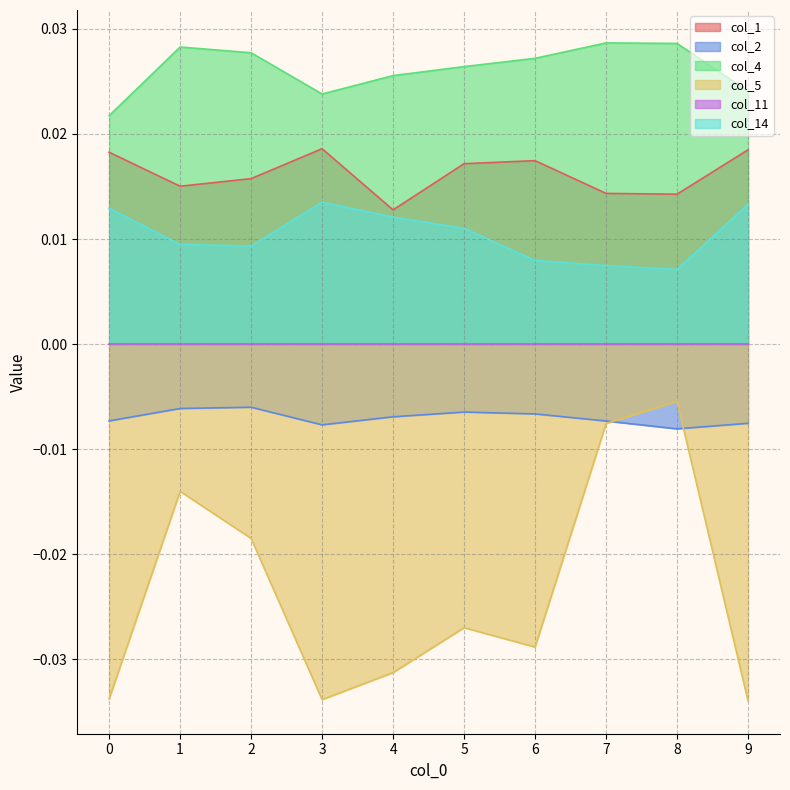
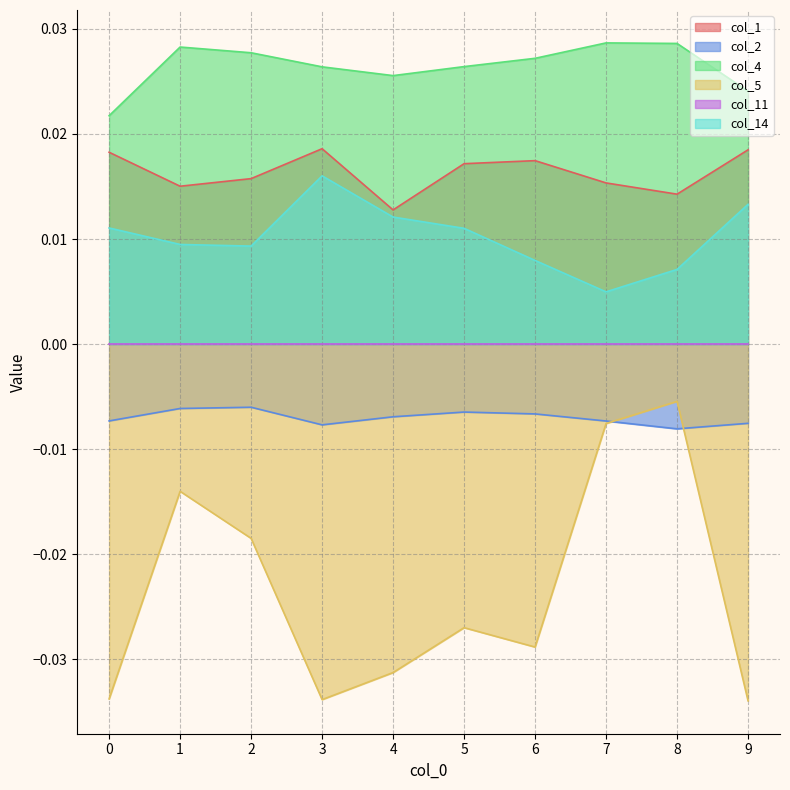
  {
    "col_1": {
      "0": 0.0183,
      "1": 0.0150,
      "2": 0.0158,
      "3": 0.0186,
      "4": 0.0128,
      "5": 0.0172,
      "6": 0.0175,
-     "7": 0.0143,
+     "7": 0.0153,
      "8": 0.0143,
      "9": 0.0185
    },
    "col_4": {
      "0": 0.0217,
      "1": 0.0283,
      "2": 0.0277,
-     "3": 0.0238,
+     "3": 0.0264,
      "4": 0.0256,
      "5": 0.0264,
      "6": 0.0272,
      "7": 0.0287,
      "8": 0.0286
    },
    "col_11": {
      "0": 0.0000,
      "1": 0.0000,
      "2": 0.0000,
      "3": 0.0000,
      "4": 0.0000,
      "5": 0.0000,
      "6": 0.0000,
      "7": 0.0000,
      "8": 0.0000,
      "9": 0.0000
    },
    "col_14": {
-     "0": 0.0129,
+     "0": 0.0111,
      "1": 0.0095,
      "2": 0.0093,
-     "3": 0.0135,
+     "3": 0.0160,
      "4": 0.0121,
      "5": 0.0110,
      "6": 0.0080,
-     "7": 0.0075,
+     "7": 0.0050,
      "8": 0.0071,
      "9": 0.0133
    }
  }
